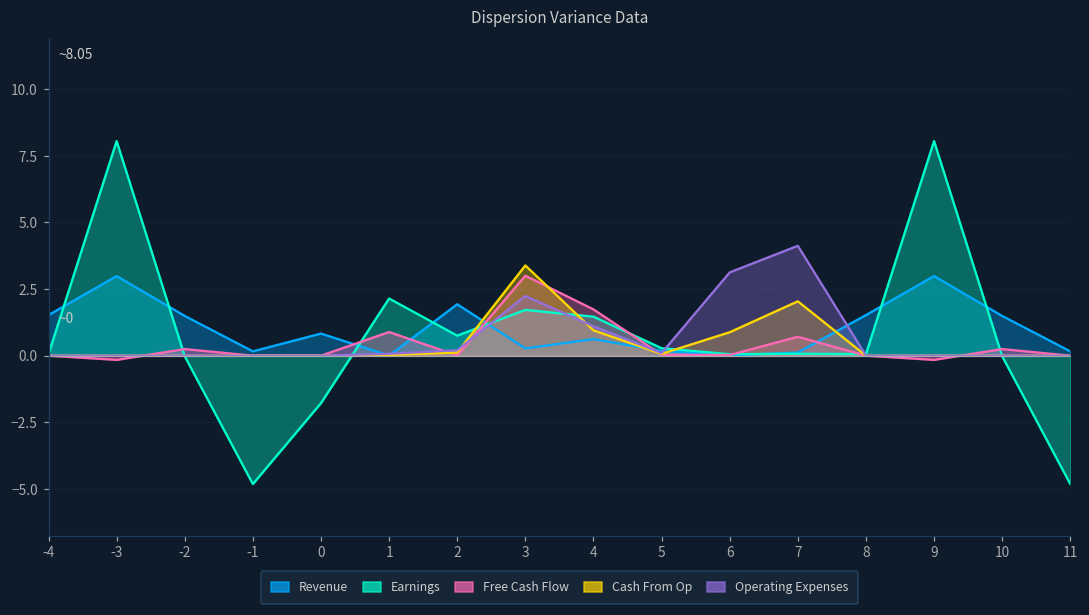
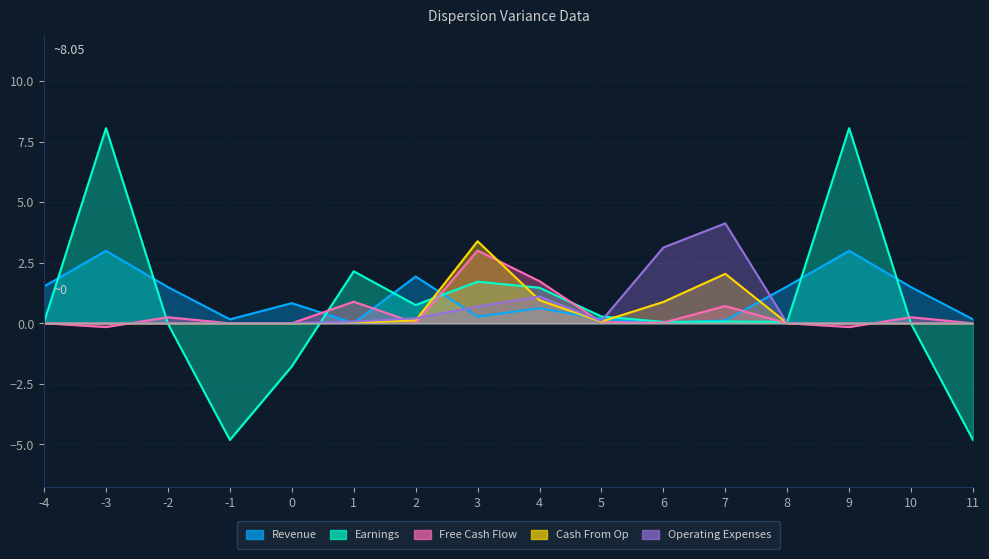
  {
    "Cash From Op": {
      "3": 3.4,
      "4": 0.9,
      "6": 0.9,
      "7": 2.0
    },
    "Operating Expenses": {
-     "3": 2.2,
+     "3": 0.7,
      "4": 1.1,
      "6": 3.1,
      "7": 4.1
    }
  }
